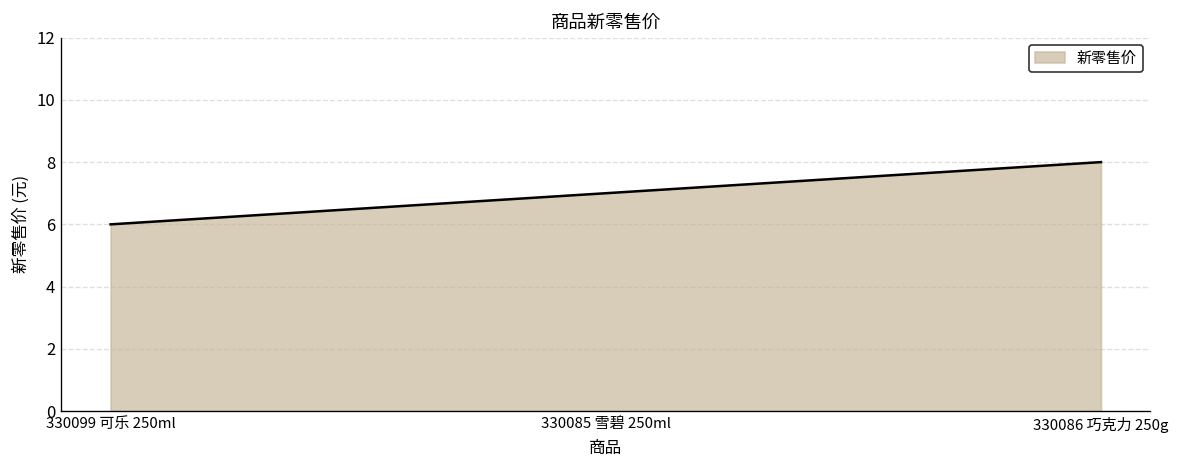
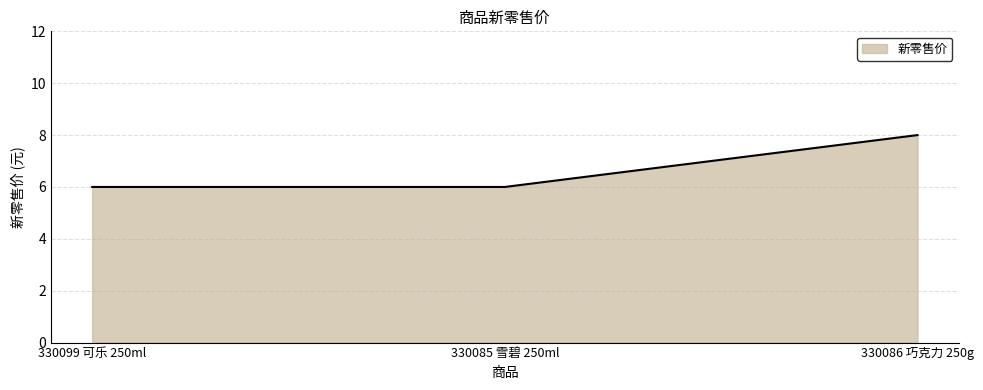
  {
    "330099 可乐 250ml": 6,
-   "330085 雪碧 250ml": 7,
+   "330085 雪碧 250ml": 6,
    "330086 巧克力 250g": 8
  }
